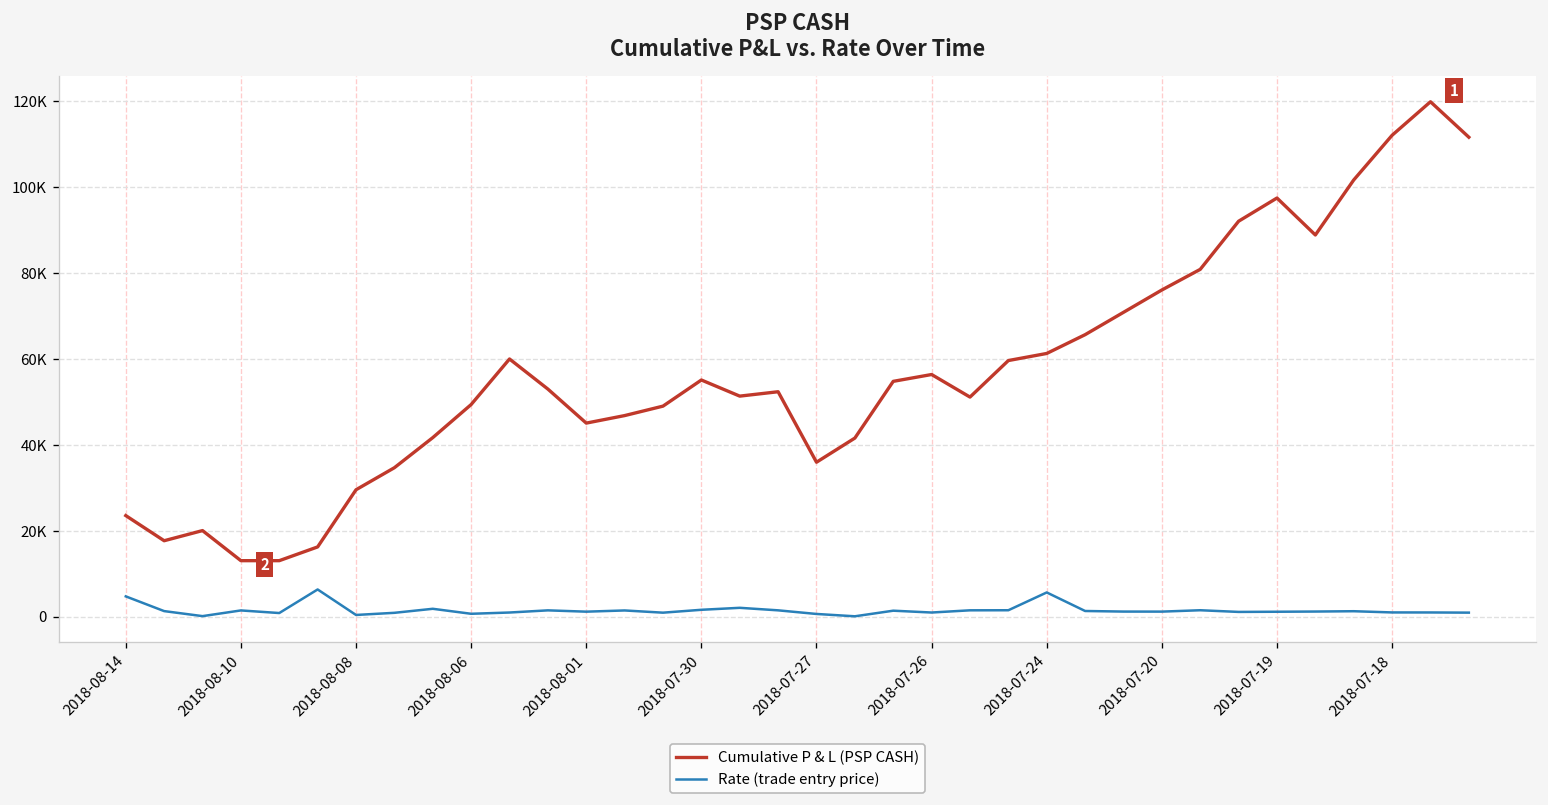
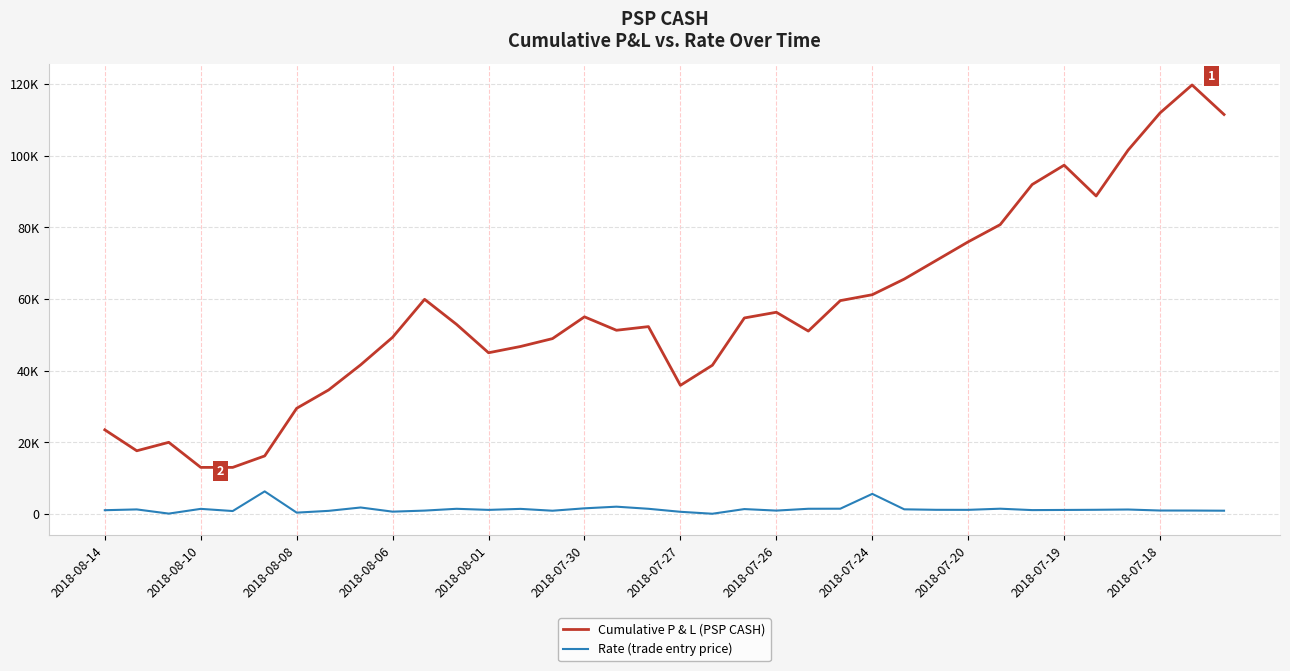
  {
    "Cumulative P & L (PSP CASH)": {
      "2018-08-14": 24000,
      "2018-08-06": 49000,
      "2018-07-24": 61000
    },
    "Rate (trade entry price)": {
-     "2018-08-14": 5000,
+     "2018-08-14": 1000,
      "2018-08-06": 1000,
      "2018-07-24": 6000
    }
  }
